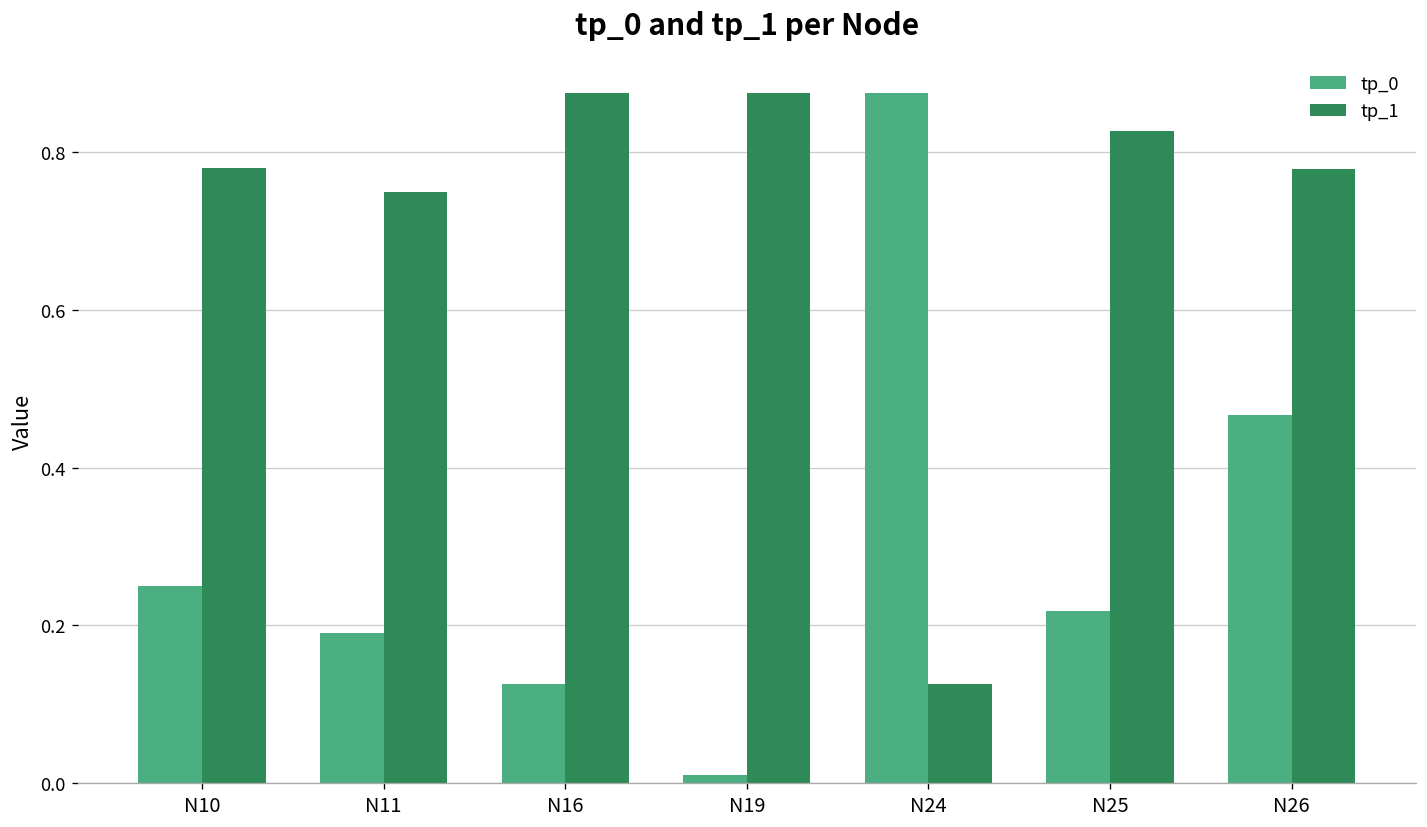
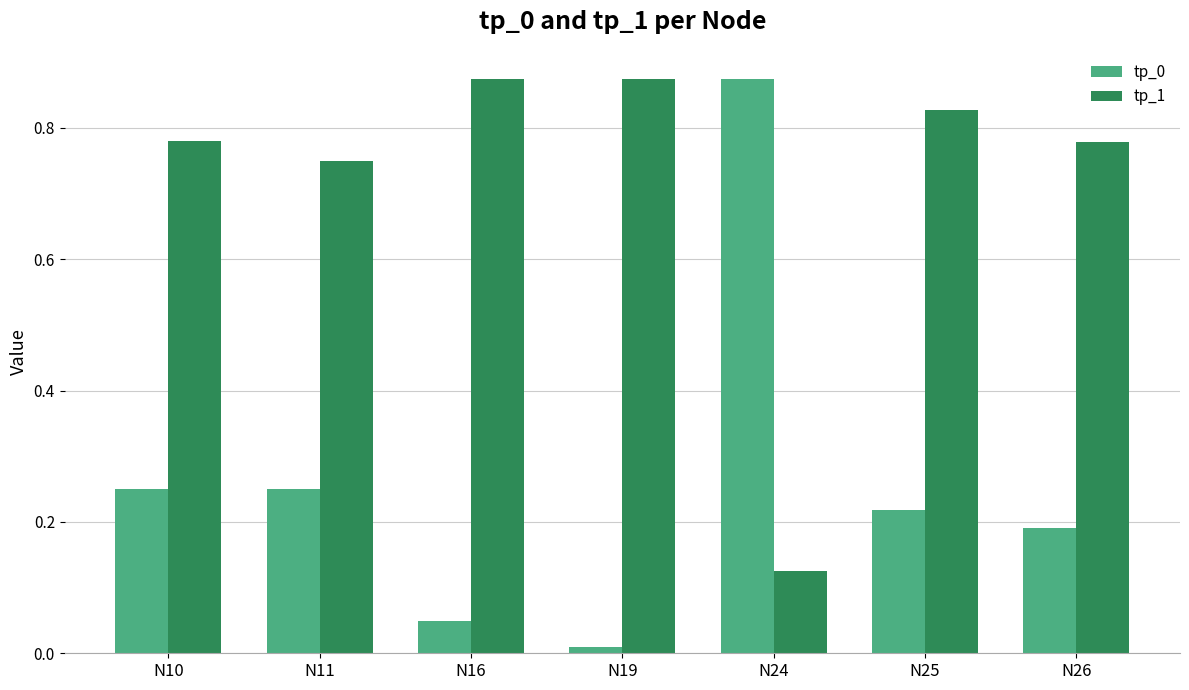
  {
    "tp_0": {
      "N10": 0.25,
-     "N11": 0.19,
-     "N16": 0.13,
+     "N11": 0.25,
+     "N16": 0.05,
      "N19": 0.01,
      "N24": 0.88,
      "N25": 0.22,
-     "N26": 0.47
+     "N26": 0.19
    },
    "tp_1": {
      "N10": 0.78,
      "N11": 0.75,
      "N16": 0.88,
      "N19": 0.88,
      "N24": 0.13,
      "N25": 0.83,
      "N26": 0.78
    }
  }
